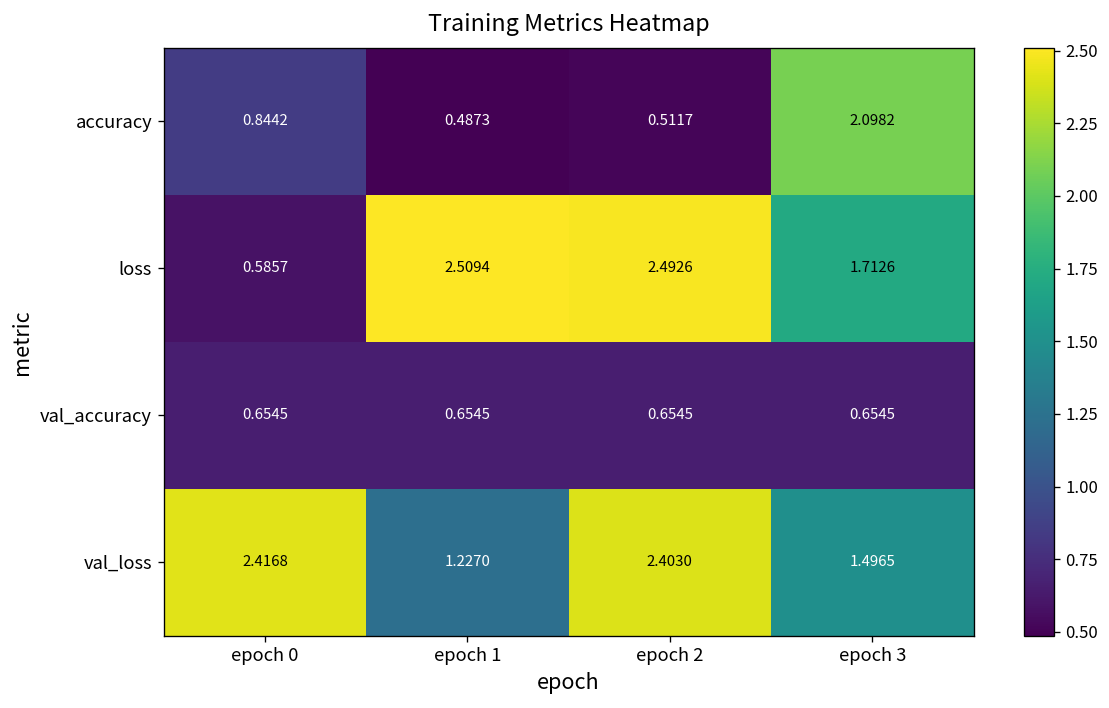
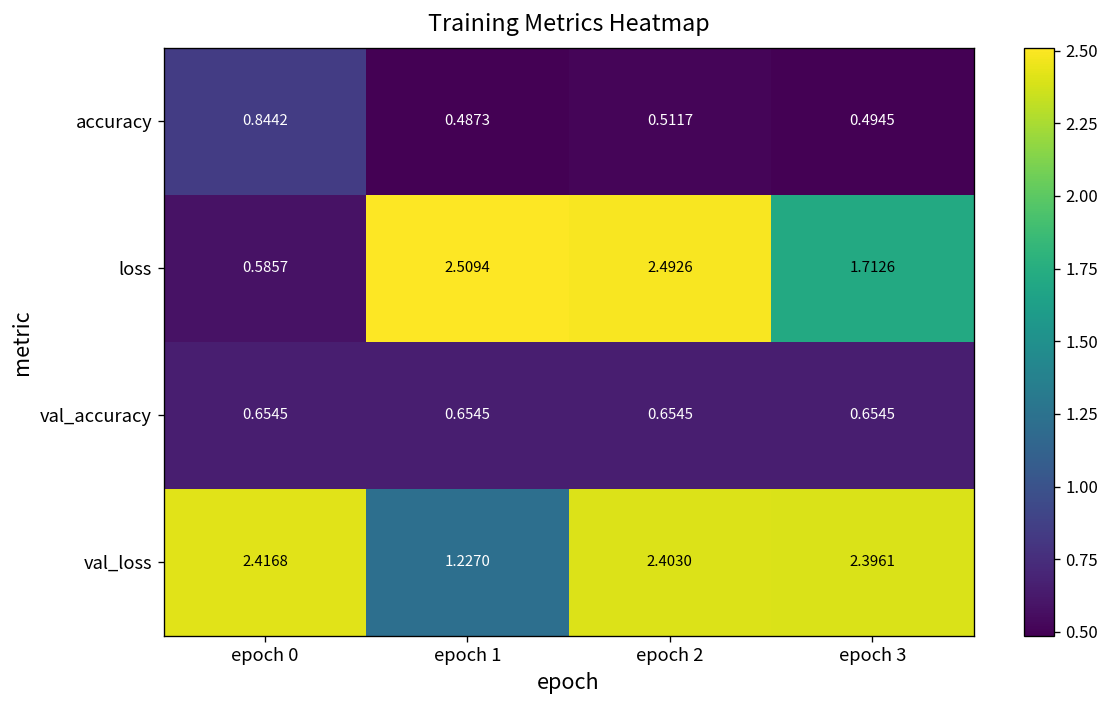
  {
    "accuracy": {
      "epoch 0": 0.8442,
      "epoch 1": 0.4873,
      "epoch 2": 0.5117,
-     "epoch 3": 2.0982
+     "epoch 3": 0.4945
    },
    "loss": {
      "epoch 0": 0.5857,
      "epoch 1": 2.5094,
      "epoch 2": 2.4926,
      "epoch 3": 1.7126
    },
    "val_accuracy": {
      "epoch 0": 0.6545,
      "epoch 1": 0.6545,
      "epoch 2": 0.6545,
      "epoch 3": 0.6545
    },
    "val_loss": {
      "epoch 0": 2.4168,
      "epoch 1": 1.2270,
      "epoch 2": 2.4030,
-     "epoch 3": 1.4965
+     "epoch 3": 2.3961
    }
  }
